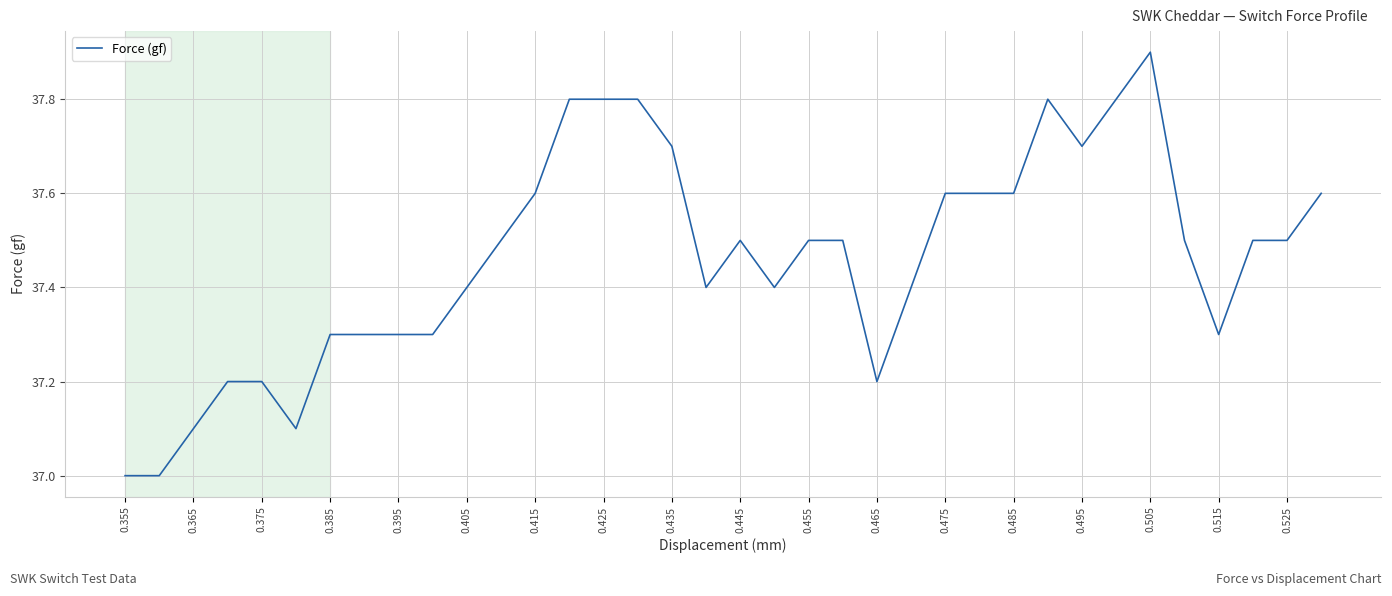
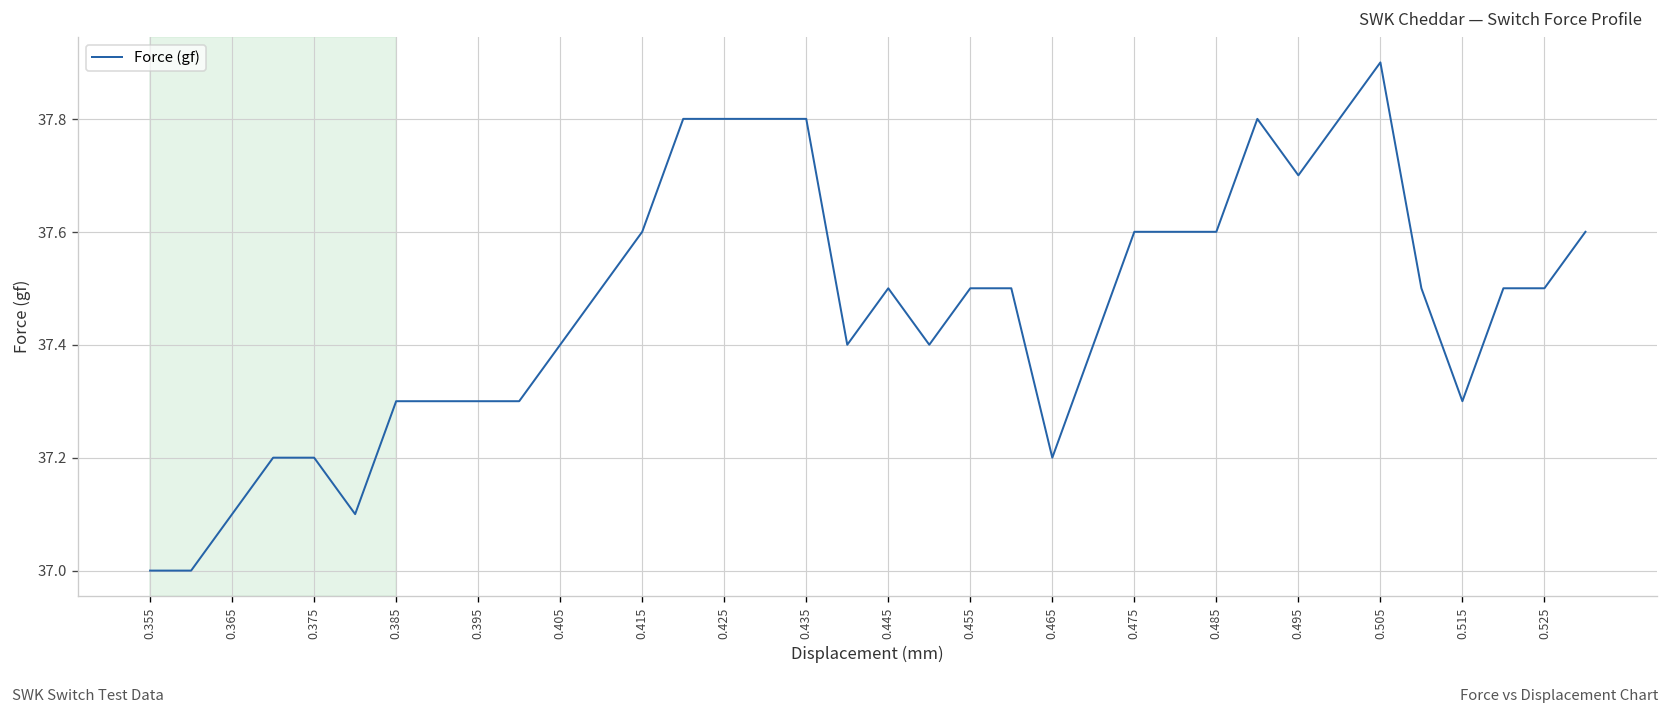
  {
    "0.355": 37.0,
    "0.365": 37.1,
    "0.375": 37.2,
    "0.385": 37.3,
    "0.395": 37.3,
    "0.405": 37.4,
    "0.415": 37.6,
    "0.425": 37.8,
-   "0.435": 37.7,
+   "0.435": 37.8,
    "0.445": 37.5,
    "0.455": 37.5,
    "0.465": 37.2,
    "0.475": 37.6,
    "0.485": 37.6,
    "0.495": 37.7,
    "0.505": 37.9,
    "0.515": 37.3,
    "0.525": 37.5
  }
